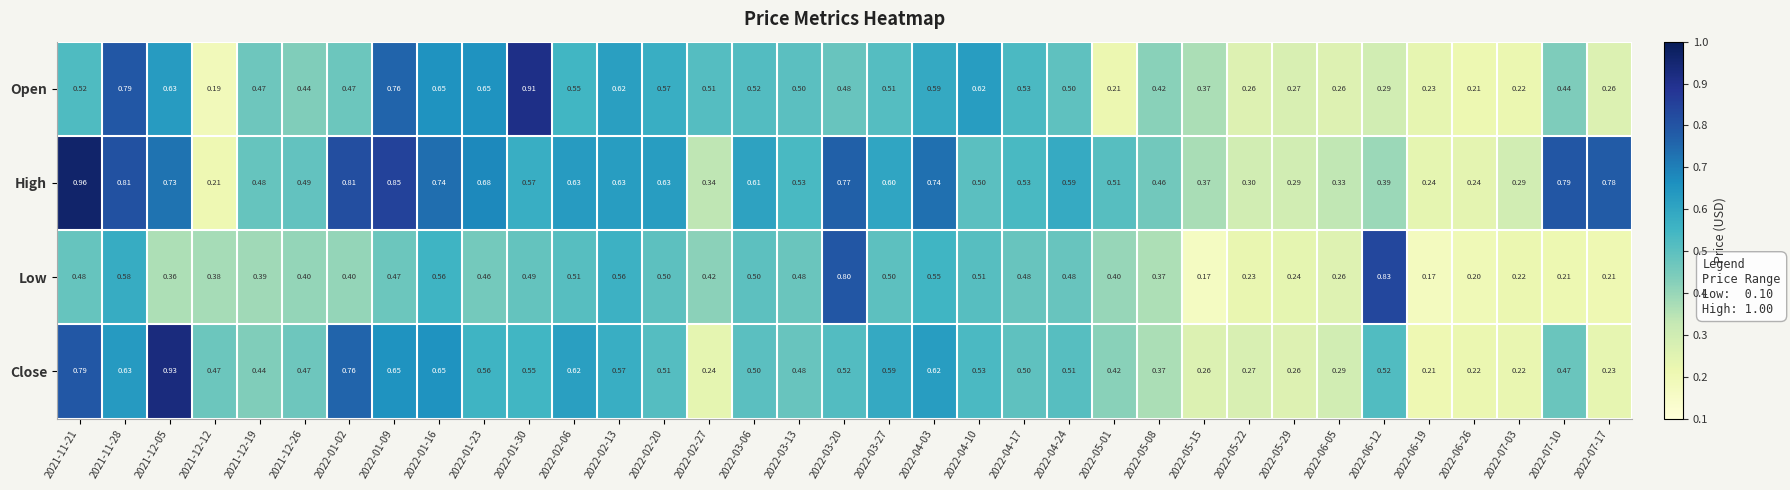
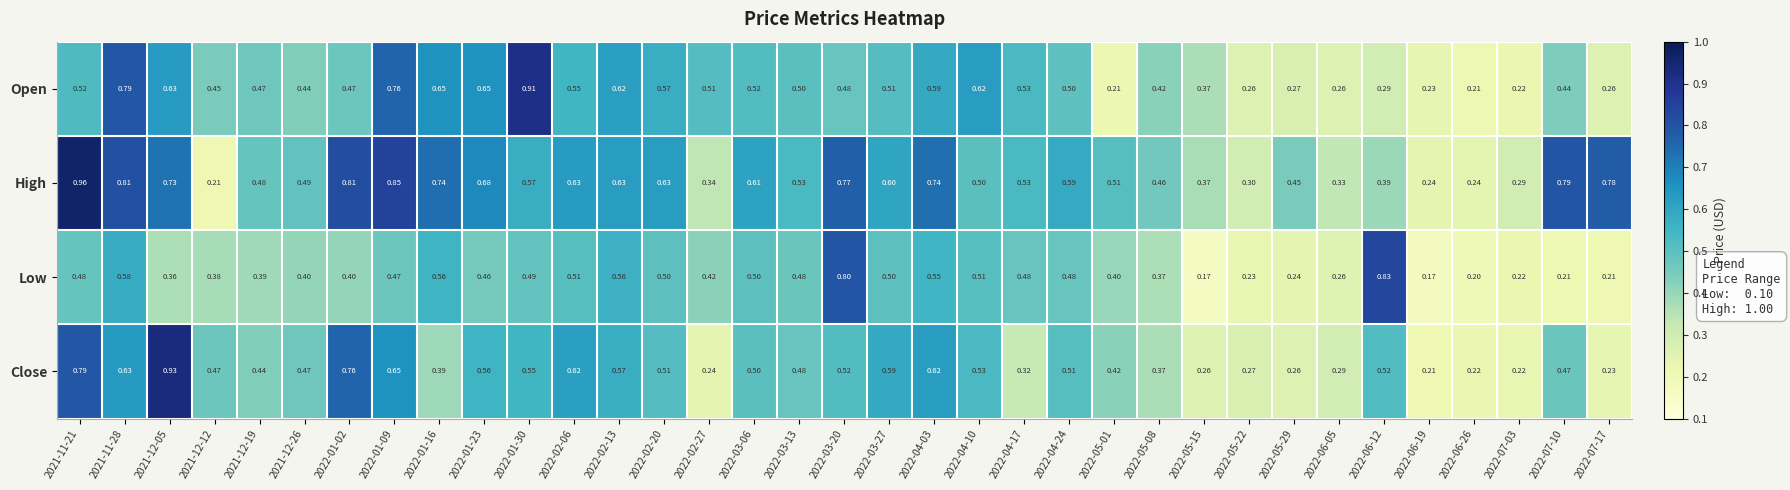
  {
    "Open": {
      "2021-11-21": 0.52,
      "2021-11-28": 0.79,
      "2021-12-05": 0.63,
-     "2021-12-12": 0.19,
+     "2021-12-12": 0.45,
      "2021-12-19": 0.47,
      "2021-12-26": 0.44,
      "2022-01-02": 0.47,
      "2022-01-09": 0.76,
      "2022-01-16": 0.65,
      "2022-01-23": 0.65,
      "2022-01-30": 0.91,
      "2022-02-06": 0.55,
      "2022-02-13": 0.62,
      "2022-02-20": 0.57,
      "2022-02-27": 0.51,
      "2022-03-06": 0.52,
      "2022-03-13": 0.50,
      "2022-03-20": 0.48,
      "2022-03-27": 0.51,
      "2022-04-03": 0.59,
      "2022-04-10": 0.62,
      "2022-04-17": 0.53,
      "2022-04-24": 0.50,
      "2022-05-01": 0.21,
      "2022-05-08": 0.42,
      "2022-05-15": 0.37,
      "2022-05-22": 0.26,
      "2022-05-29": 0.27,
      "2022-06-05": 0.26,
      "2022-06-12": 0.29,
      "2022-06-19": 0.23,
      "2022-06-26": 0.21,
      "2022-07-03": 0.22,
      "2022-07-10": 0.44,
      "2022-07-17": 0.26
    },
    "High": {
      "2021-11-21": 0.96,
      "2021-11-28": 0.81,
      "2021-12-05": 0.73,
      "2021-12-12": 0.21,
      "2021-12-19": 0.48,
      "2021-12-26": 0.49,
      "2022-01-02": 0.81,
      "2022-01-09": 0.85,
      "2022-01-16": 0.74,
      "2022-01-23": 0.68,
      "2022-01-30": 0.57,
      "2022-02-06": 0.63,
      "2022-02-13": 0.63,
      "2022-02-20": 0.63,
      "2022-02-27": 0.34,
      "2022-03-06": 0.61,
      "2022-03-13": 0.53,
      "2022-03-20": 0.77,
      "2022-03-27": 0.60,
      "2022-04-03": 0.74,
      "2022-04-10": 0.50,
      "2022-04-17": 0.53,
      "2022-04-24": 0.59,
      "2022-05-01": 0.51,
      "2022-05-08": 0.46,
      "2022-05-15": 0.37,
      "2022-05-22": 0.30,
-     "2022-05-29": 0.29,
+     "2022-05-29": 0.45,
      "2022-06-05": 0.33,
      "2022-06-12": 0.39,
      "2022-06-19": 0.24,
      "2022-06-26": 0.24,
      "2022-07-03": 0.29,
      "2022-07-10": 0.79,
      "2022-07-17": 0.78
    },
    "Low": {
      "2021-11-21": 0.48,
      "2021-11-28": 0.58,
      "2021-12-05": 0.36,
      "2021-12-12": 0.38,
      "2021-12-19": 0.39,
      "2021-12-26": 0.40,
      "2022-01-02": 0.40,
      "2022-01-09": 0.47,
      "2022-01-16": 0.56,
      "2022-01-23": 0.46,
      "2022-01-30": 0.49,
      "2022-02-06": 0.51,
      "2022-02-13": 0.56,
      "2022-02-20": 0.50,
      "2022-02-27": 0.42,
      "2022-03-06": 0.50,
      "2022-03-13": 0.48,
      "2022-03-20": 0.80,
      "2022-03-27": 0.50,
      "2022-04-03": 0.55,
      "2022-04-10": 0.51,
      "2022-04-17": 0.48,
      "2022-04-24": 0.48,
      "2022-05-01": 0.40,
      "2022-05-08": 0.37,
      "2022-05-15": 0.17,
      "2022-05-22": 0.23,
      "2022-05-29": 0.24,
      "2022-06-05": 0.26,
      "2022-06-12": 0.83,
      "2022-06-19": 0.17,
      "2022-06-26": 0.20,
      "2022-07-03": 0.22,
      "2022-07-10": 0.21,
      "2022-07-17": 0.21
    },
    "Close": {
      "2021-11-21": 0.79,
      "2021-11-28": 0.63,
      "2021-12-05": 0.93,
      "2021-12-12": 0.47,
      "2021-12-19": 0.44,
      "2021-12-26": 0.47,
      "2022-01-02": 0.76,
      "2022-01-09": 0.65,
-     "2022-01-16": 0.65,
+     "2022-01-16": 0.39,
      "2022-01-23": 0.56,
      "2022-01-30": 0.55,
      "2022-02-06": 0.62,
      "2022-02-13": 0.57,
      "2022-02-20": 0.51,
      "2022-02-27": 0.24,
      "2022-03-06": 0.50,
      "2022-03-13": 0.48,
      "2022-03-20": 0.52,
      "2022-03-27": 0.59,
      "2022-04-03": 0.62,
      "2022-04-10": 0.53,
-     "2022-04-17": 0.50,
+     "2022-04-17": 0.32,
      "2022-04-24": 0.51,
      "2022-05-01": 0.42,
      "2022-05-08": 0.37,
      "2022-05-15": 0.26,
      "2022-05-22": 0.27,
      "2022-05-29": 0.26,
      "2022-06-05": 0.29,
      "2022-06-12": 0.52,
      "2022-06-19": 0.21,
      "2022-06-26": 0.22,
      "2022-07-03": 0.22,
      "2022-07-10": 0.47,
      "2022-07-17": 0.23
    }
  }
